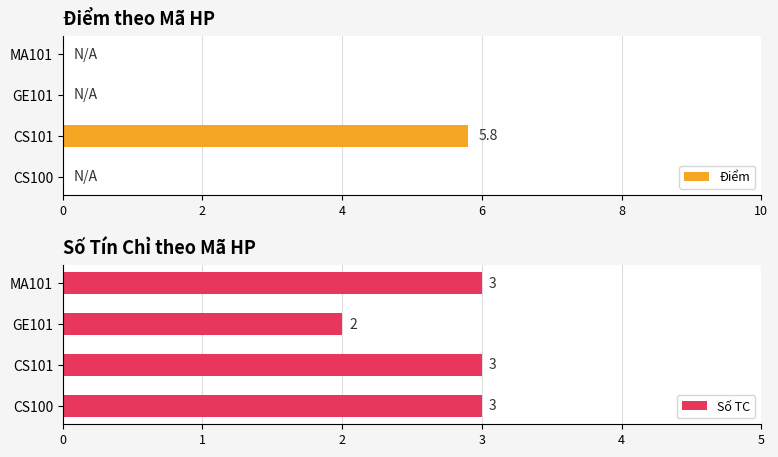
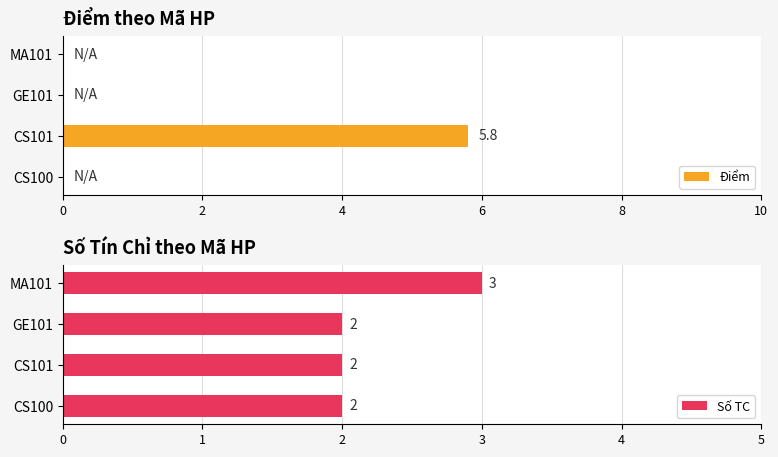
  {
    "Điểm theo Mã HP": {
      "CS101": 5.8
    },
    "Số Tín Chỉ theo Mã HP": {
      "MA101": 3,
      "GE101": 2,
-     "CS101": 3,
-     "CS100": 3
+     "CS101": 2,
+     "CS100": 2
    }
  }
